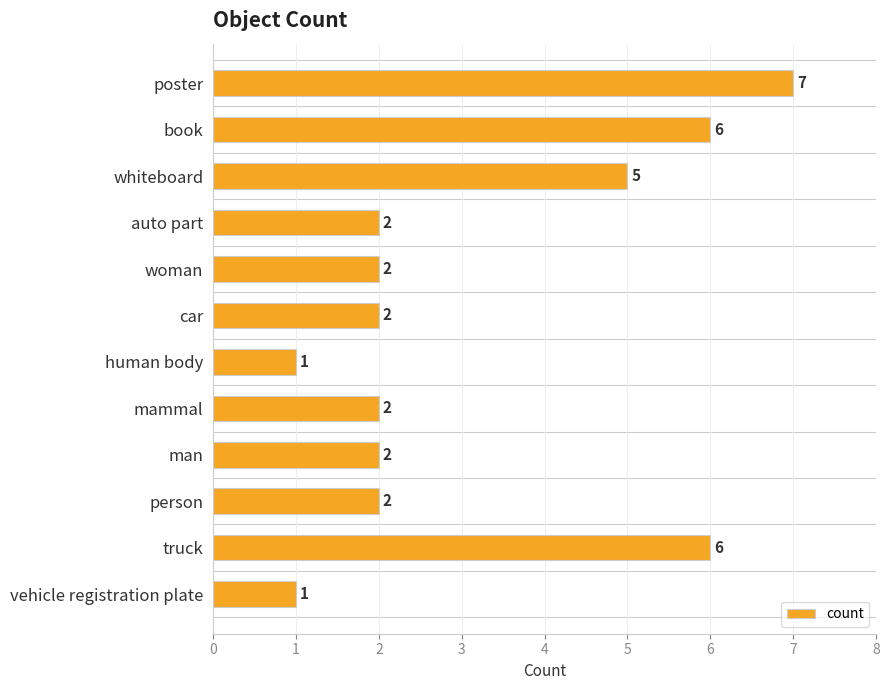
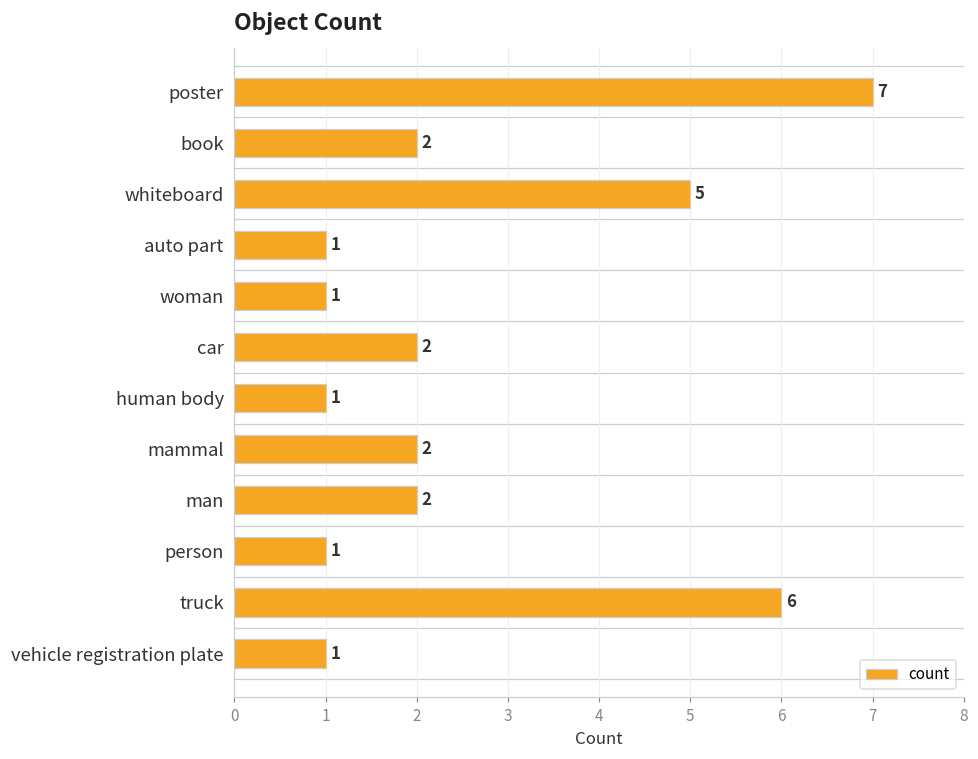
  {
    "poster": 7,
-   "book": 6,
+   "book": 2,
    "whiteboard": 5,
-   "auto part": 2,
-   "woman": 2,
+   "auto part": 1,
+   "woman": 1,
    "car": 2,
    "human body": 1,
    "mammal": 2,
    "man": 2,
-   "person": 2,
+   "person": 1,
    "truck": 6,
    "vehicle registration plate": 1
  }
